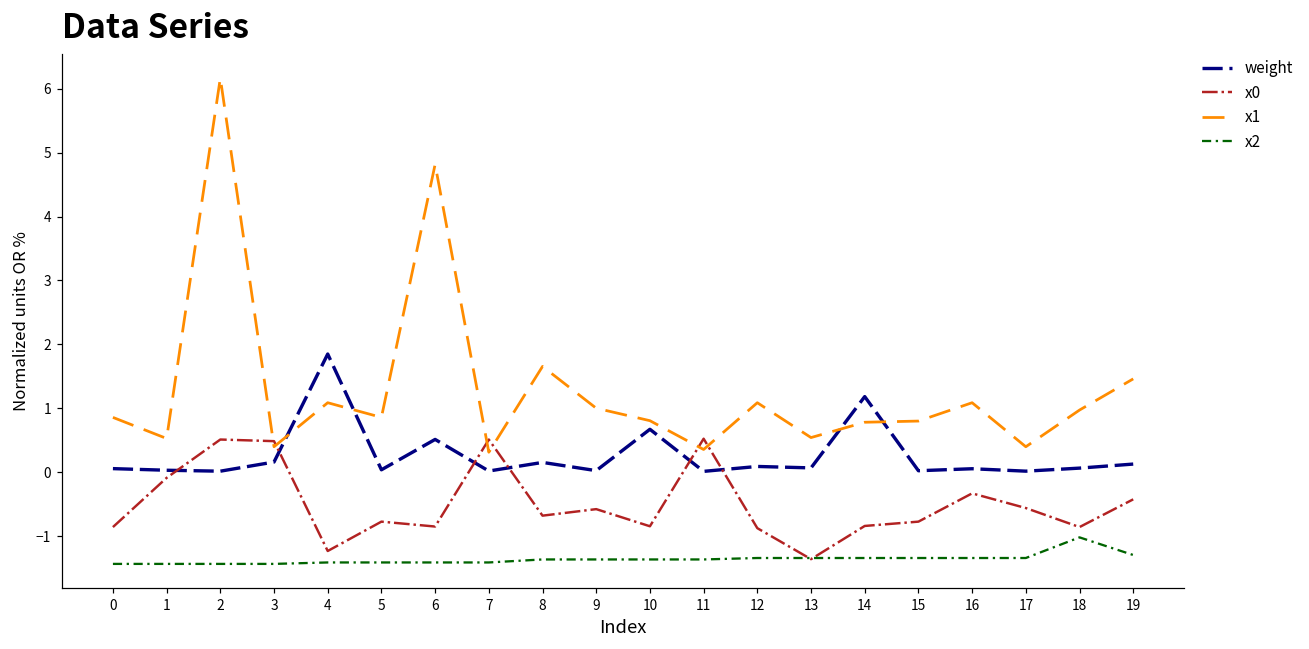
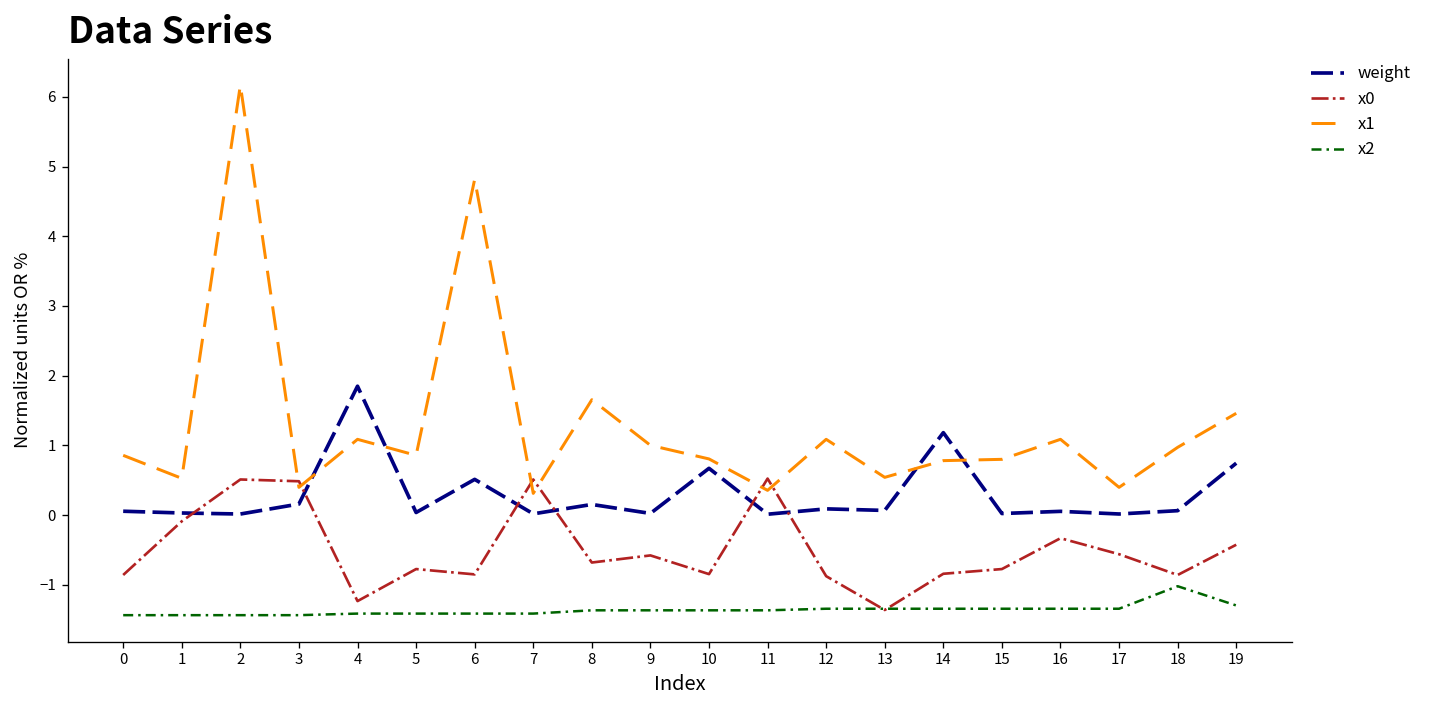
  {
    "weight": {
      "0": 0.1,
      "1": 0.0,
      "2": 0.0,
      "3": 0.2,
      "4": 1.8,
      "5": 0.0,
      "6": 0.5,
      "7": 0.0,
      "8": 0.2,
      "9": 0.0,
      "10": 0.7,
      "11": 0.0,
      "12": 0.1,
      "13": 0.1,
      "14": 1.2,
      "15": 0.0,
      "16": 0.1,
      "17": 0.0,
      "18": 0.1,
-     "19": 0.1
+     "19": 0.7
    },
    "x0": {
      "0": -0.9,
      "1": -0.1,
      "2": 0.5,
      "3": 0.5,
      "4": -1.2,
      "5": -0.8,
      "6": -0.9,
      "7": 0.5,
      "8": -0.7,
      "9": -0.6,
      "10": -0.8,
      "11": 0.5,
      "12": -0.9,
      "14": -0.8,
      "15": -0.8,
      "16": -0.3,
      "17": -0.6,
      "18": -0.9,
      "19": -0.4
    },
    "x1": {
      "0": 0.9,
      "1": 0.5,
      "2": 6.2,
      "3": 0.4,
      "4": 1.1,
      "5": 0.9,
      "6": 4.8,
      "7": 0.3,
      "8": 1.7,
      "9": 1.0,
      "10": 0.8,
      "11": 0.4,
      "12": 1.1,
      "13": 0.5,
      "14": 0.8,
      "15": 0.8,
      "16": 1.1,
      "17": 0.4,
      "18": 1.0,
      "19": 1.5
    },
    "x2": {
      "0": -1.4,
      "1": -1.4,
      "2": -1.4,
      "3": -1.4,
      "4": -1.4,
      "5": -1.4,
      "6": -1.4,
      "7": -1.4,
      "8": -1.4,
      "9": -1.4,
      "10": -1.4,
      "11": -1.4,
      "12": -1.3,
      "14": -1.3,
      "15": -1.3,
      "16": -1.3,
      "17": -1.3,
      "18": -1.0,
      "19": -1.3
    }
  }
